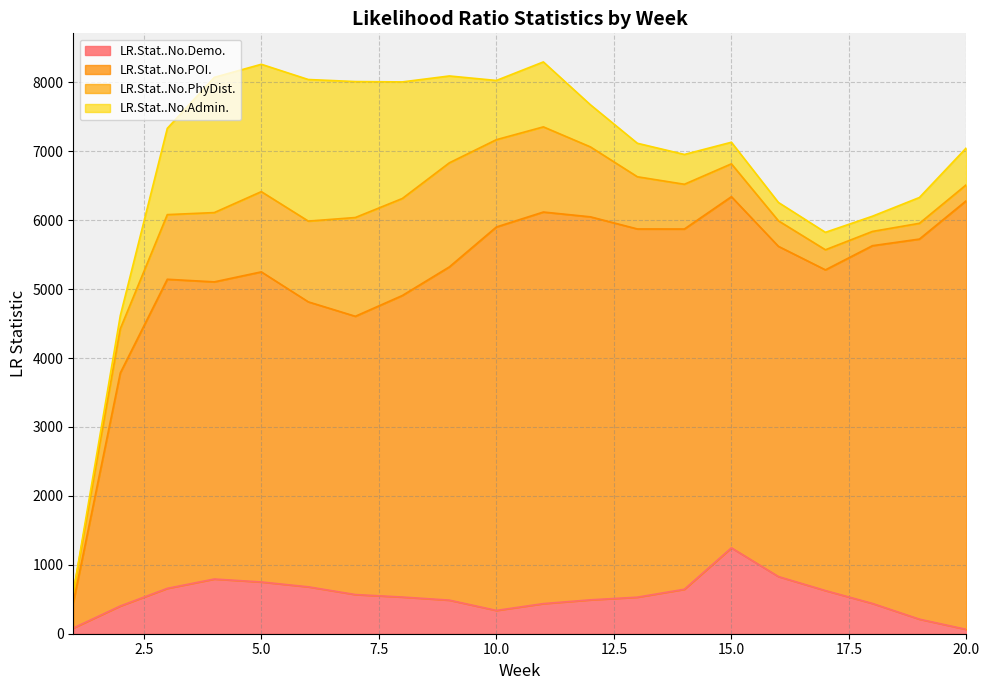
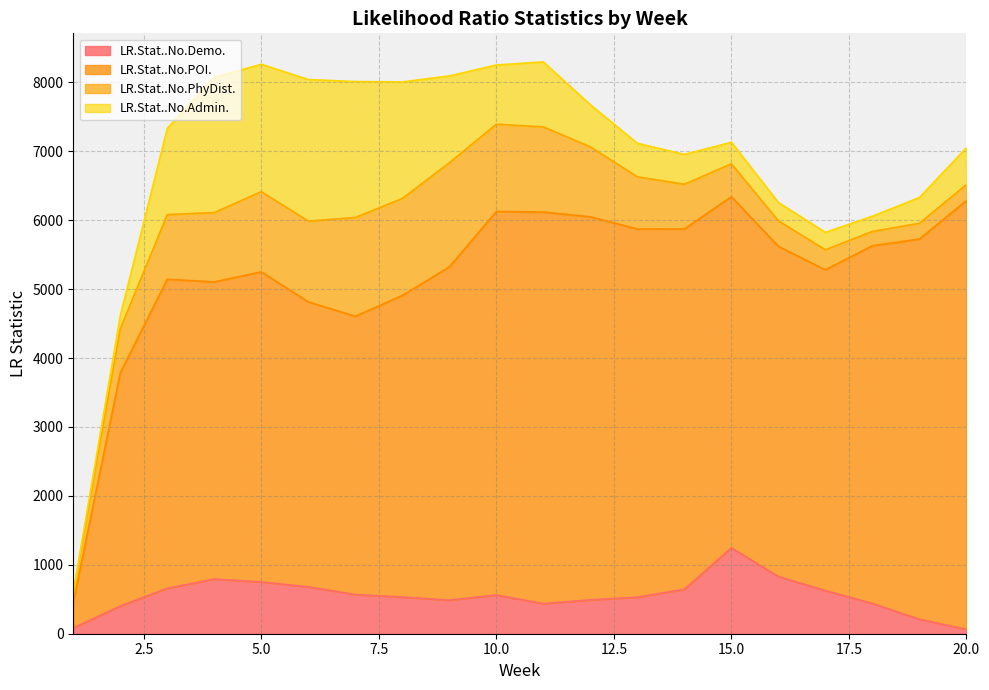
  {
    "LR.Stat..No.Demo.": {
      "5.0": 800,
-     "10.0": 300,
+     "10.0": 600,
      "15.0": 1200,
      "20.0": 100
    }
  }
